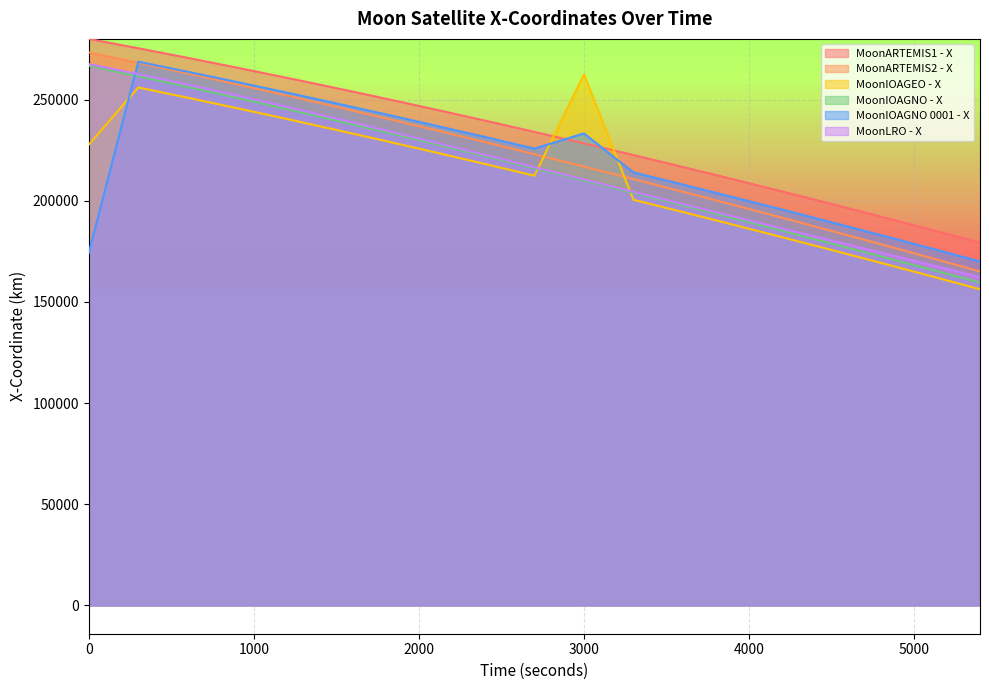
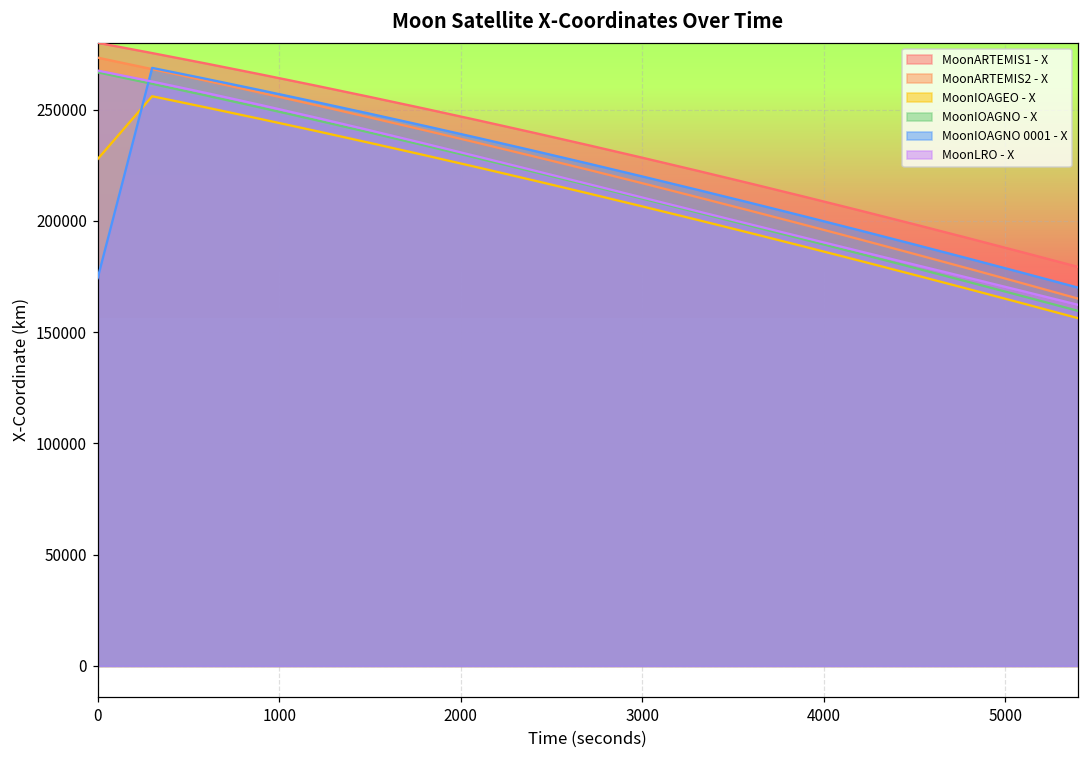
  {
    "MoonIOAGEO - X": {
      "0": 228000,
-     "3000": 263000
+     "3000": 206000
    },
    "MoonIOAGNO 0001 - X": {
      "0": 174000,
-     "3000": 233000
+     "3000": 220000
    }
  }
